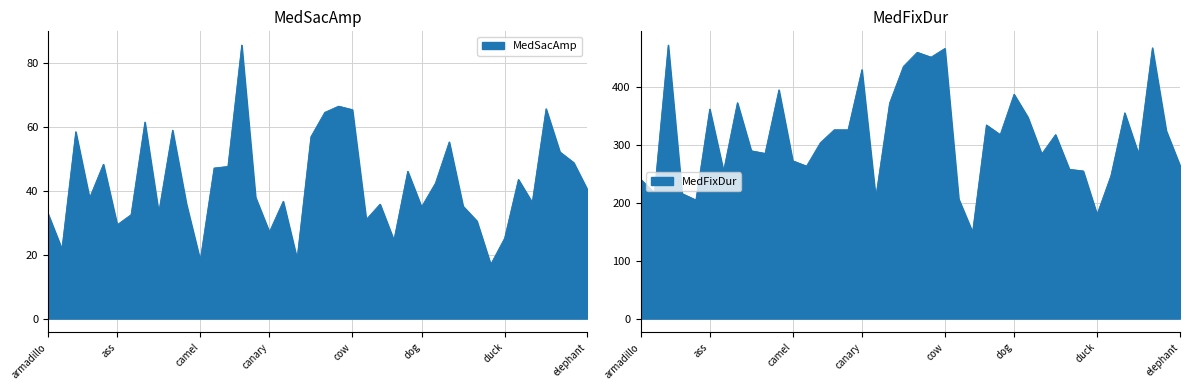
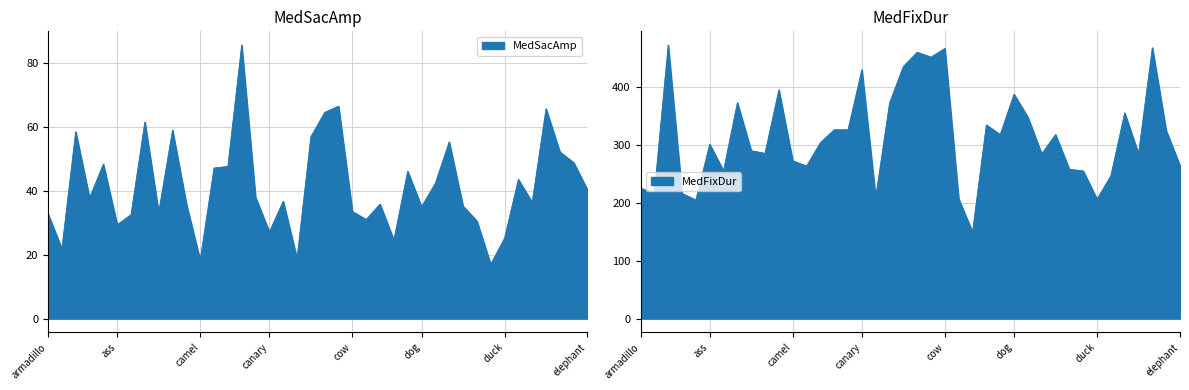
  {
    "MedSacAmp": {
      "armadillo": 33,
      "ass": 29,
      "camel": 18,
      "canary": 27,
-     "cow": 65,
+     "cow": 34,
      "dog": 35,
      "duck": 25,
      "elephant": 40
    },
    "MedFixDur": {
-     "armadillo": 240,
-     "ass": 360,
+     "armadillo": 220,
+     "ass": 300,
      "camel": 270,
      "canary": 430,
      "cow": 470,
      "dog": 390,
-     "duck": 180,
+     "duck": 210,
      "elephant": 260
    }
  }
